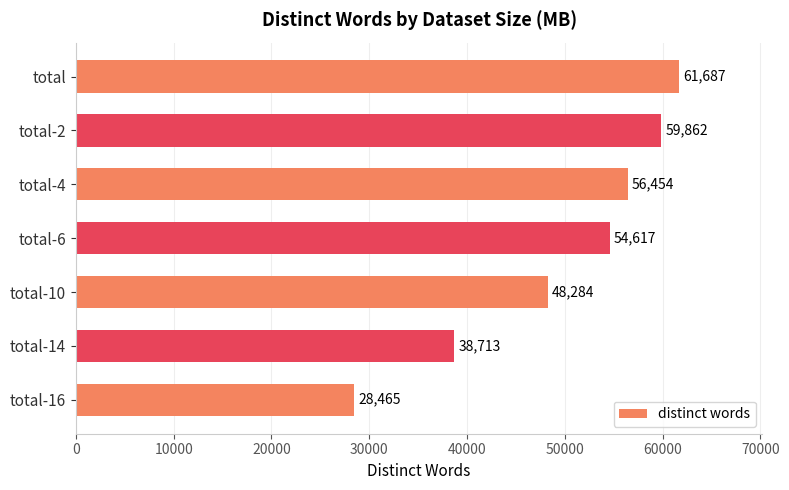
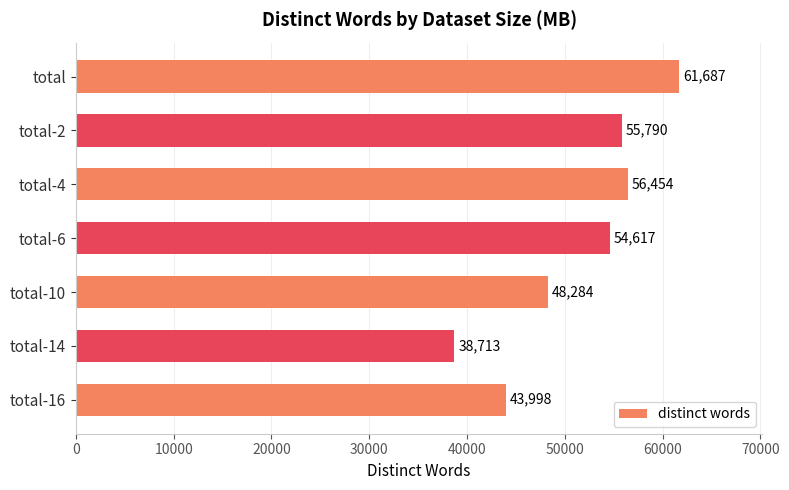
  {
    "total": "61,687",
-   "total-2": "59,862",
+   "total-2": "55,790",
    "total-4": "56,454",
    "total-6": "54,617",
    "total-10": "48,284",
    "total-14": "38,713",
-   "total-16": "28,465"
+   "total-16": "43,998"
  }
